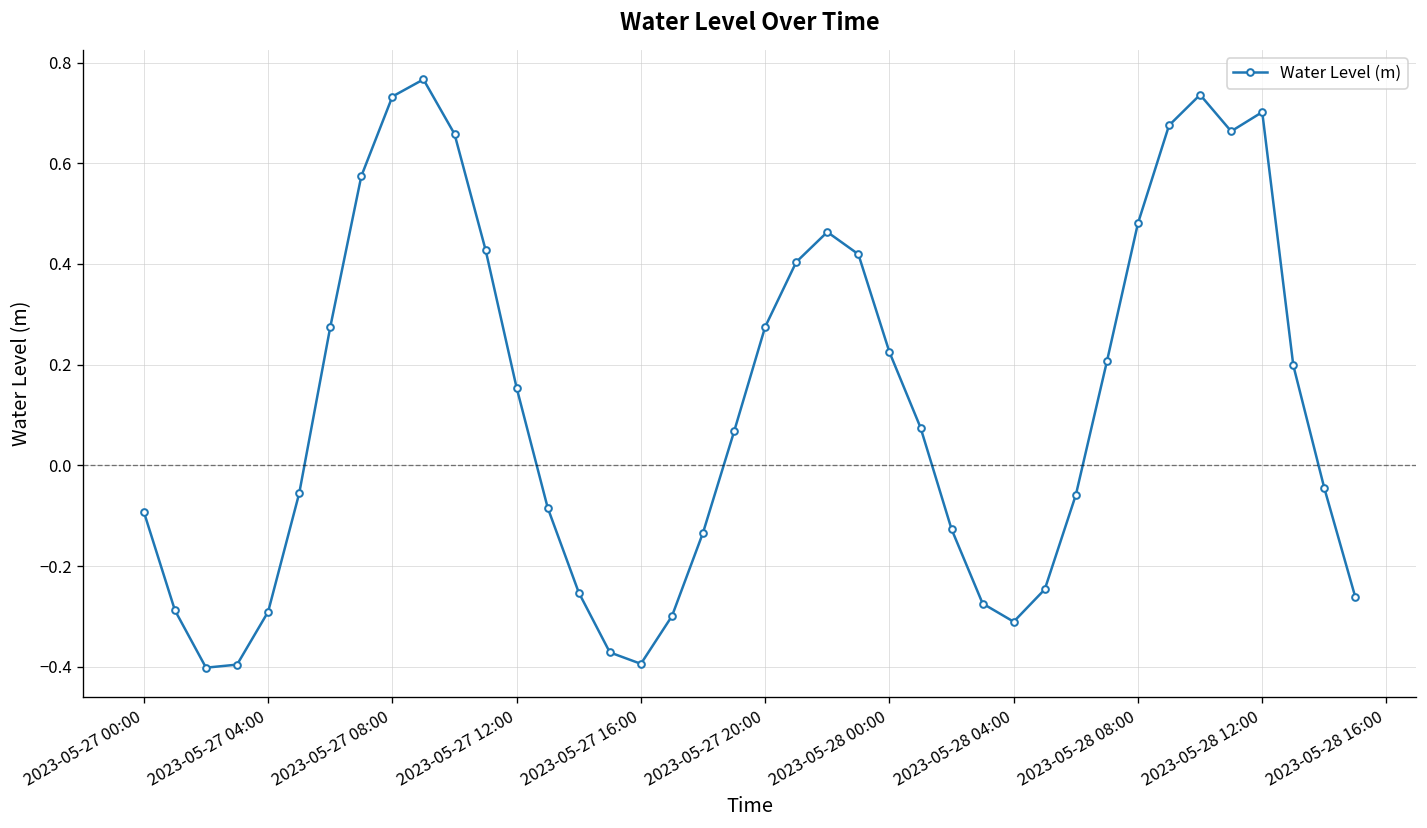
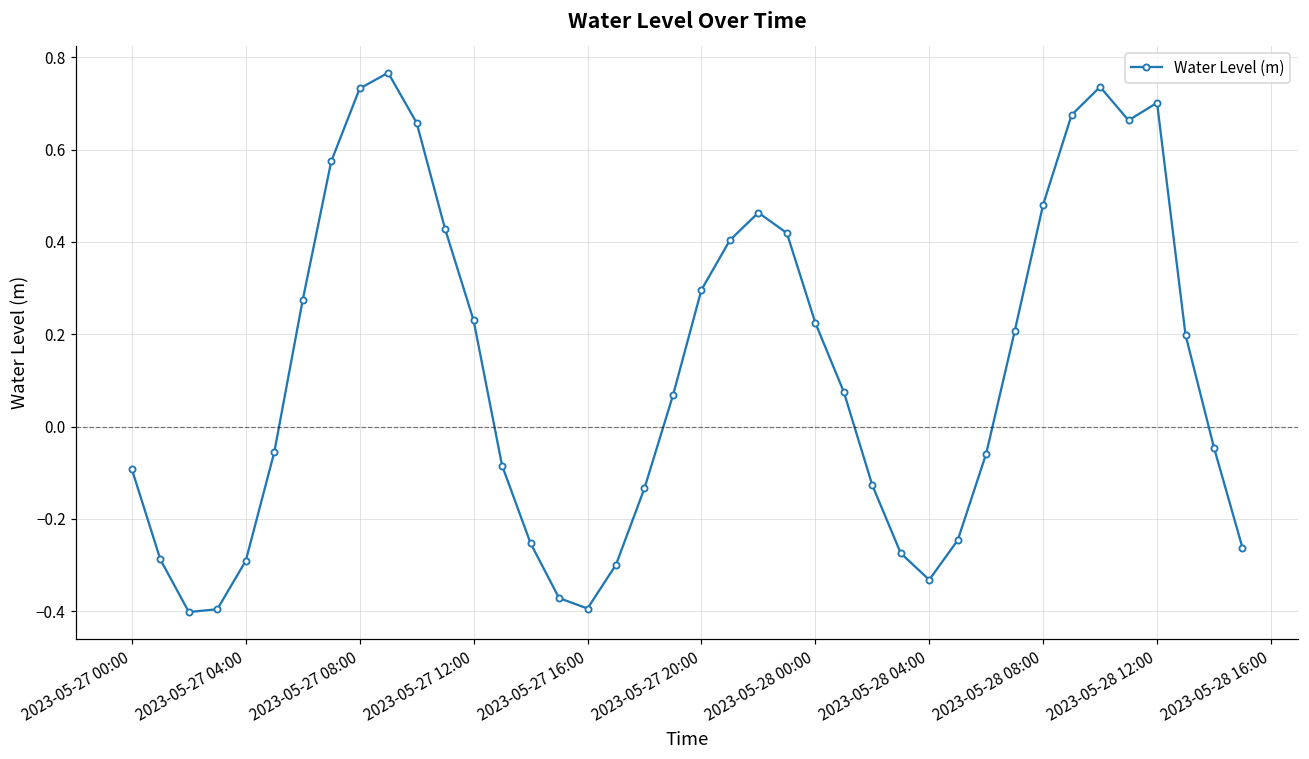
  {
    "2023-05-27 00:00": -0.09,
    "2023-05-27 04:00": -0.29,
    "2023-05-27 08:00": 0.73,
-   "2023-05-27 12:00": 0.15,
+   "2023-05-27 12:00": 0.23,
    "2023-05-27 16:00": -0.39,
-   "2023-05-27 20:00": 0.28,
+   "2023-05-27 20:00": 0.30,
    "2023-05-28 00:00": 0.22,
-   "2023-05-28 04:00": -0.31,
+   "2023-05-28 04:00": -0.33,
    "2023-05-28 08:00": 0.48,
    "2023-05-28 12:00": 0.70
  }
